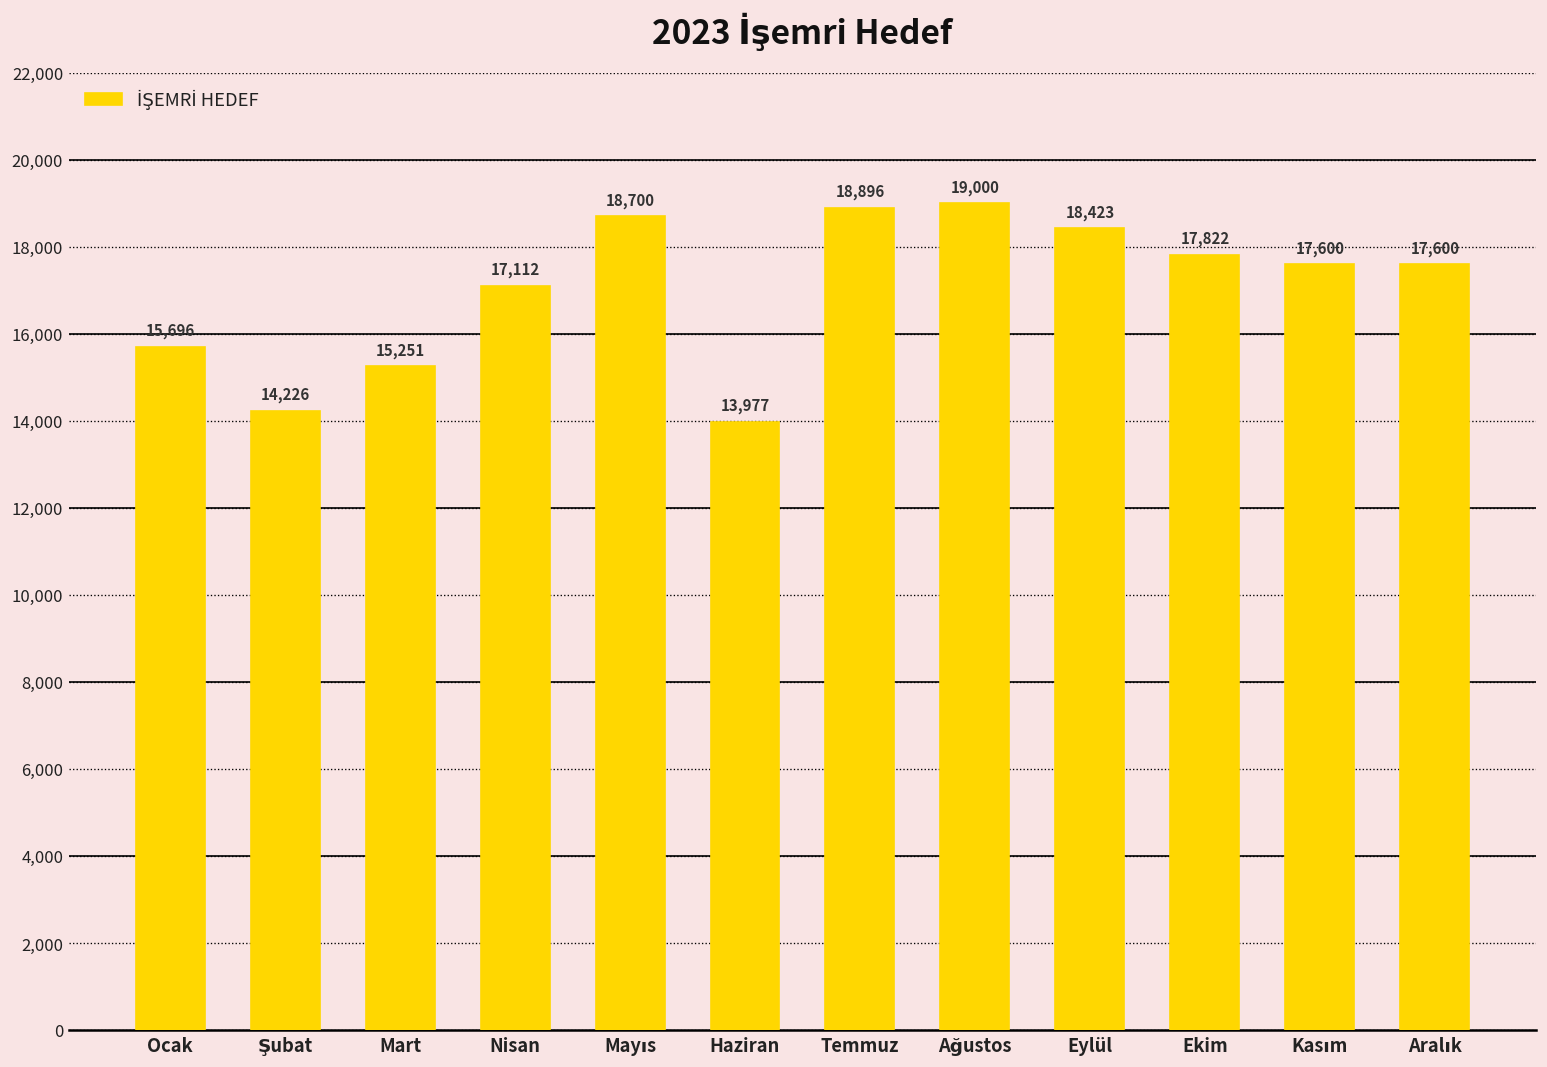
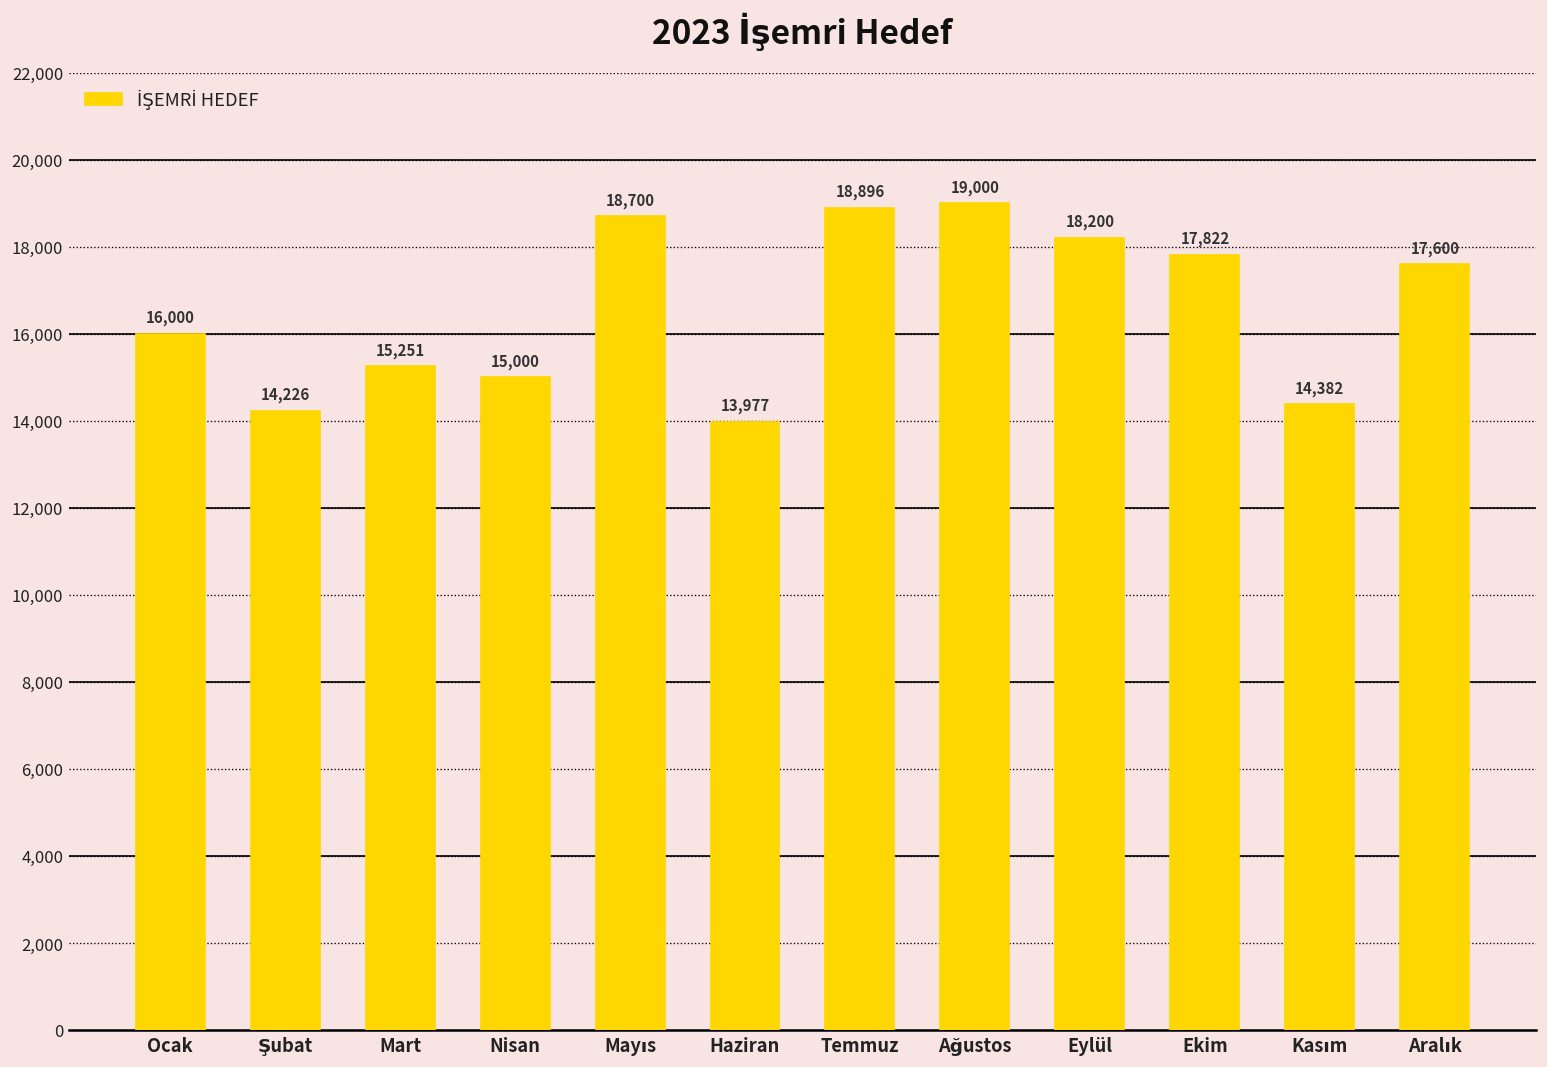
  {
-   "Ocak": "15,696",
+   "Ocak": "16,000",
    "Şubat": "14,226",
    "Mart": "15,251",
-   "Nisan": "17,112",
+   "Nisan": "15,000",
    "Mayıs": "18,700",
    "Haziran": "13,977",
    "Temmuz": "18,896",
    "Ağustos": "19,000",
-   "Eylül": "18,423",
+   "Eylül": "18,200",
    "Ekim": "17,822",
-   "Kasım": "17,600",
+   "Kasım": "14,382",
    "Aralık": "17,600"
  }
